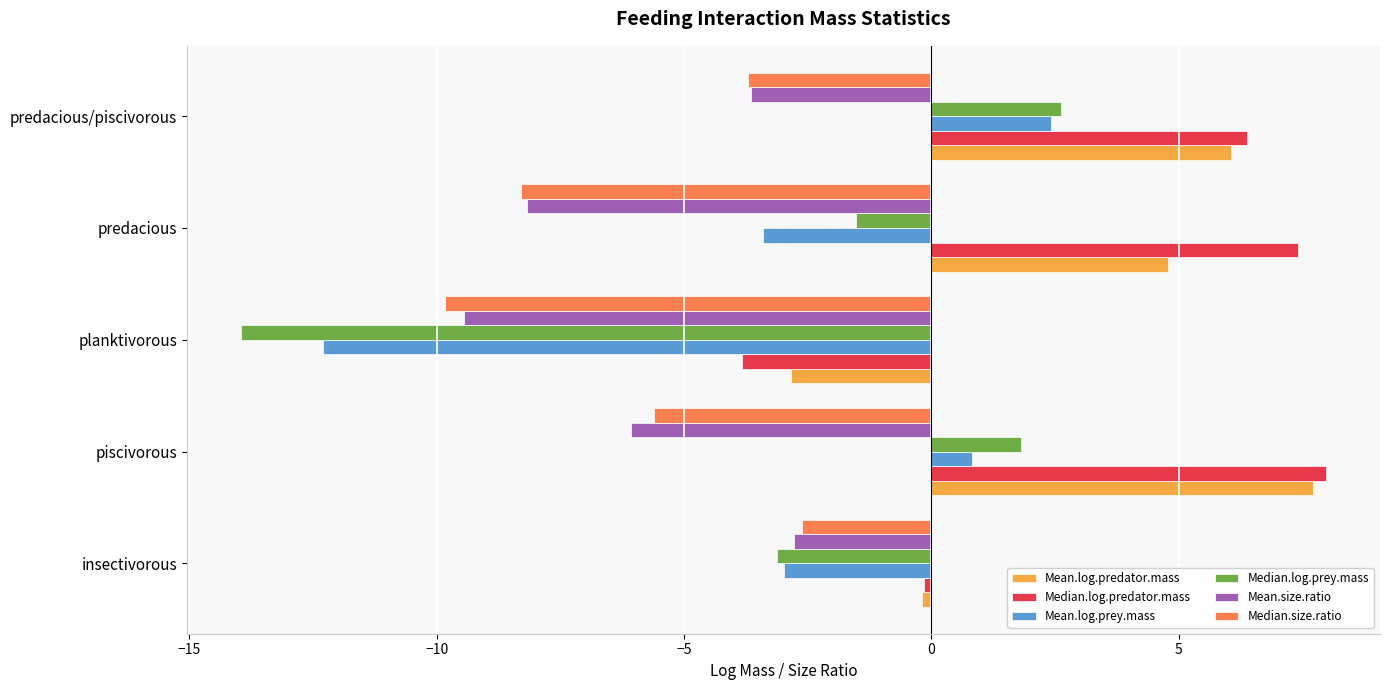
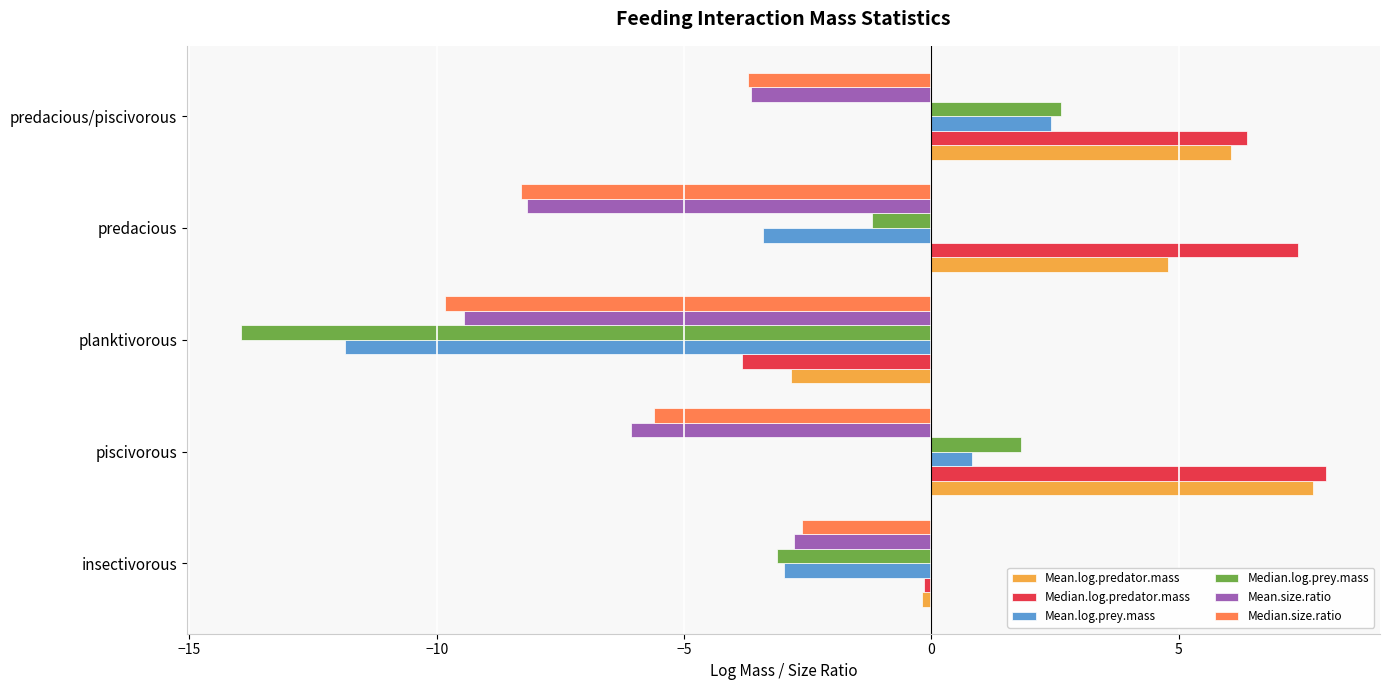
  {
    "Median.log.predator.mass": {
      "predacious/piscivorous": 6.4,
      "predacious": 7.4,
      "planktivorous": -3.8,
      "piscivorous": 8.0,
      "insectivorous": -0.2
    },
    "Mean.log.prey.mass": {
      "predacious/piscivorous": 2.4,
      "predacious": -3.4,
-     "planktivorous": -12.3,
+     "planktivorous": -11.9,
      "piscivorous": 0.8,
      "insectivorous": -3.0
    },
    "Median.log.prey.mass": {
      "predacious/piscivorous": 2.6,
-     "predacious": -1.5,
+     "predacious": -1.2,
      "planktivorous": -14.0,
      "piscivorous": 1.8,
      "insectivorous": -3.1
    },
    "Mean.size.ratio": {
      "predacious/piscivorous": -3.7,
      "predacious": -8.2,
      "planktivorous": -9.5,
      "piscivorous": -6.1,
      "insectivorous": -2.8
    }
  }
